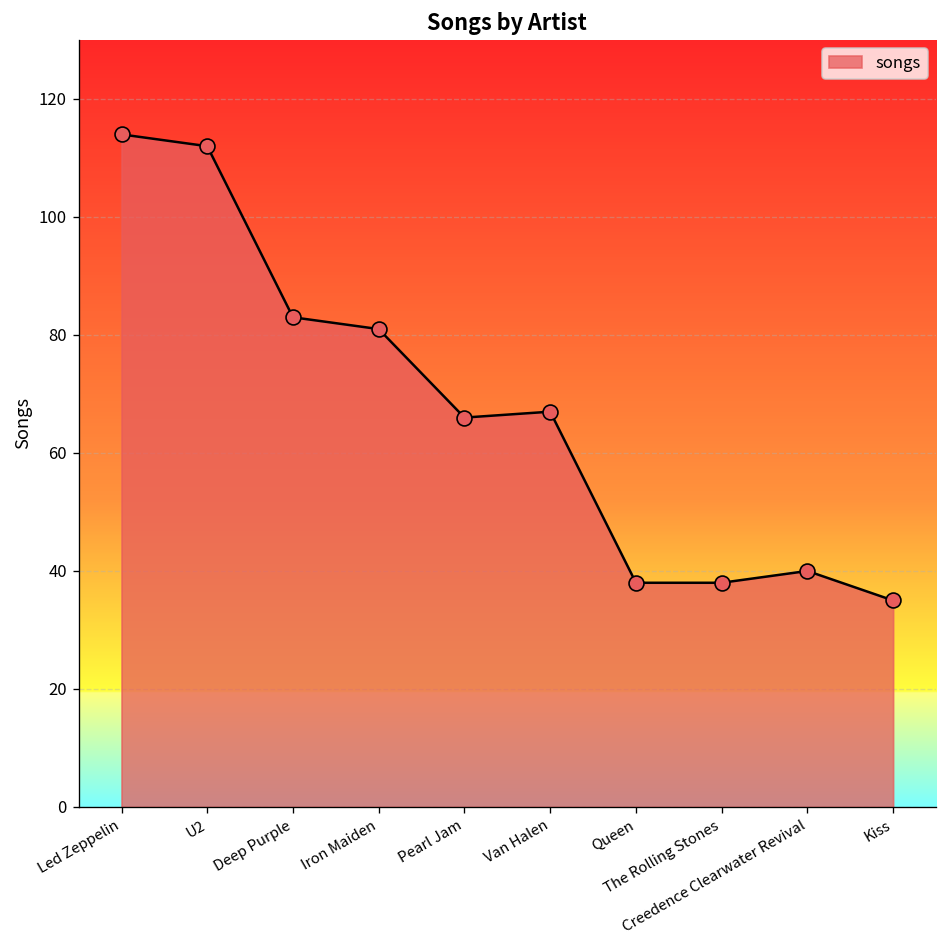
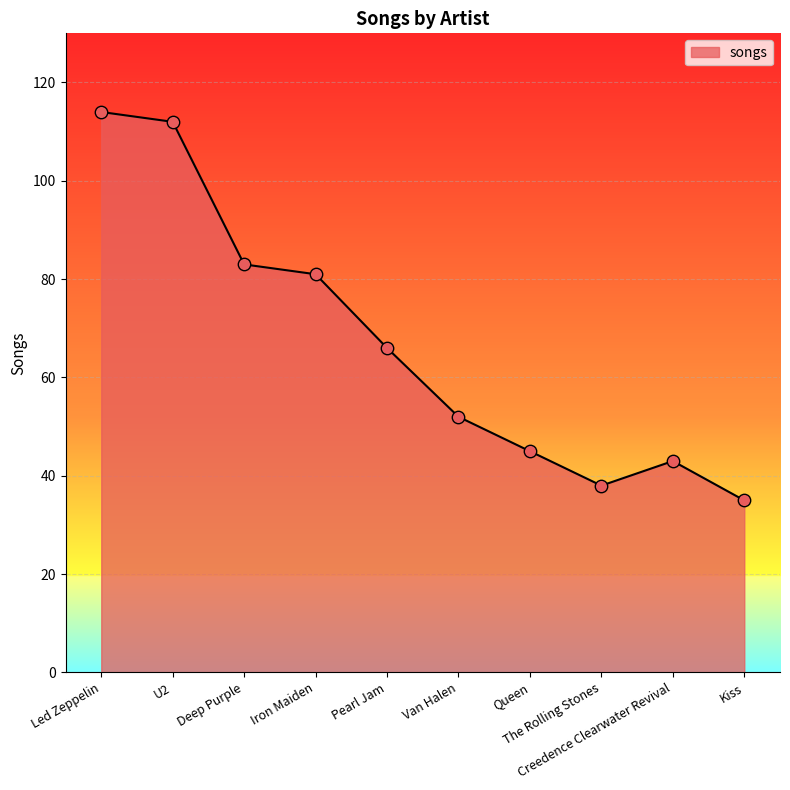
  {
    "Led Zeppelin": 114,
    "U2": 112,
    "Deep Purple": 83,
    "Iron Maiden": 81,
    "Pearl Jam": 66,
-   "Van Halen": 67,
-   "Queen": 38,
+   "Van Halen": 52,
+   "Queen": 45,
    "The Rolling Stones": 38,
-   "Creedence Clearwater Revival": 40,
+   "Creedence Clearwater Revival": 43,
    "Kiss": 35
  }
